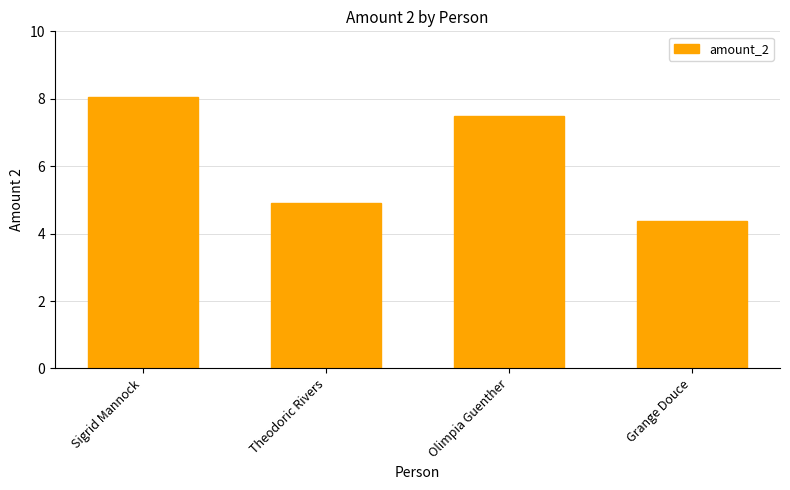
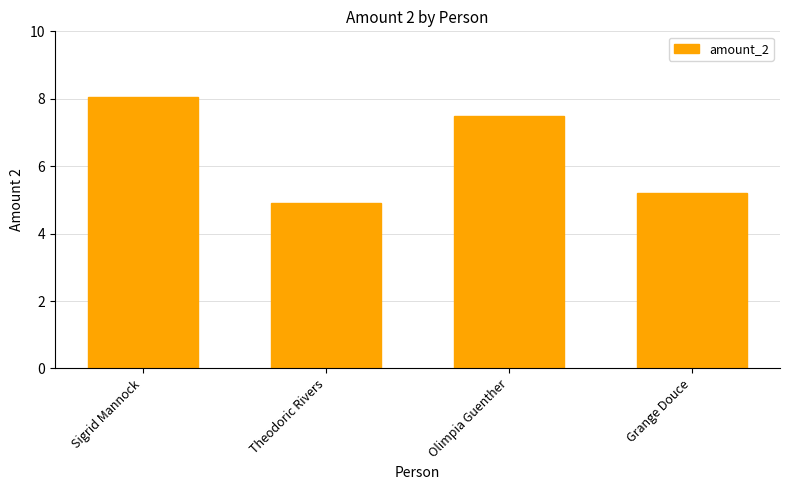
  {
    "Sigrid Mannock": 8.1,
    "Theodoric Rivers": 4.9,
    "Olimpia Guenther": 7.5,
-   "Grange Douce": 4.4
+   "Grange Douce": 5.2
  }
